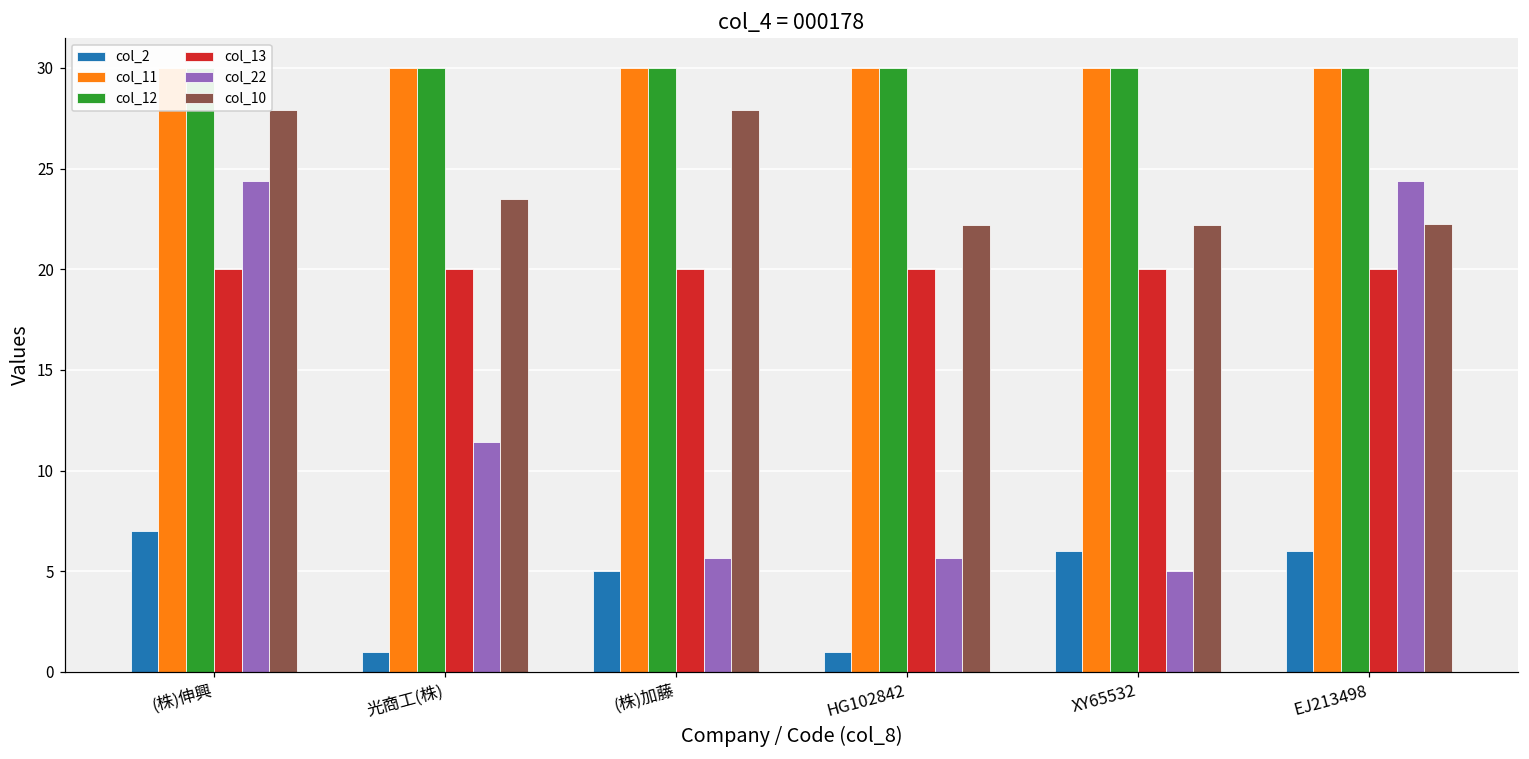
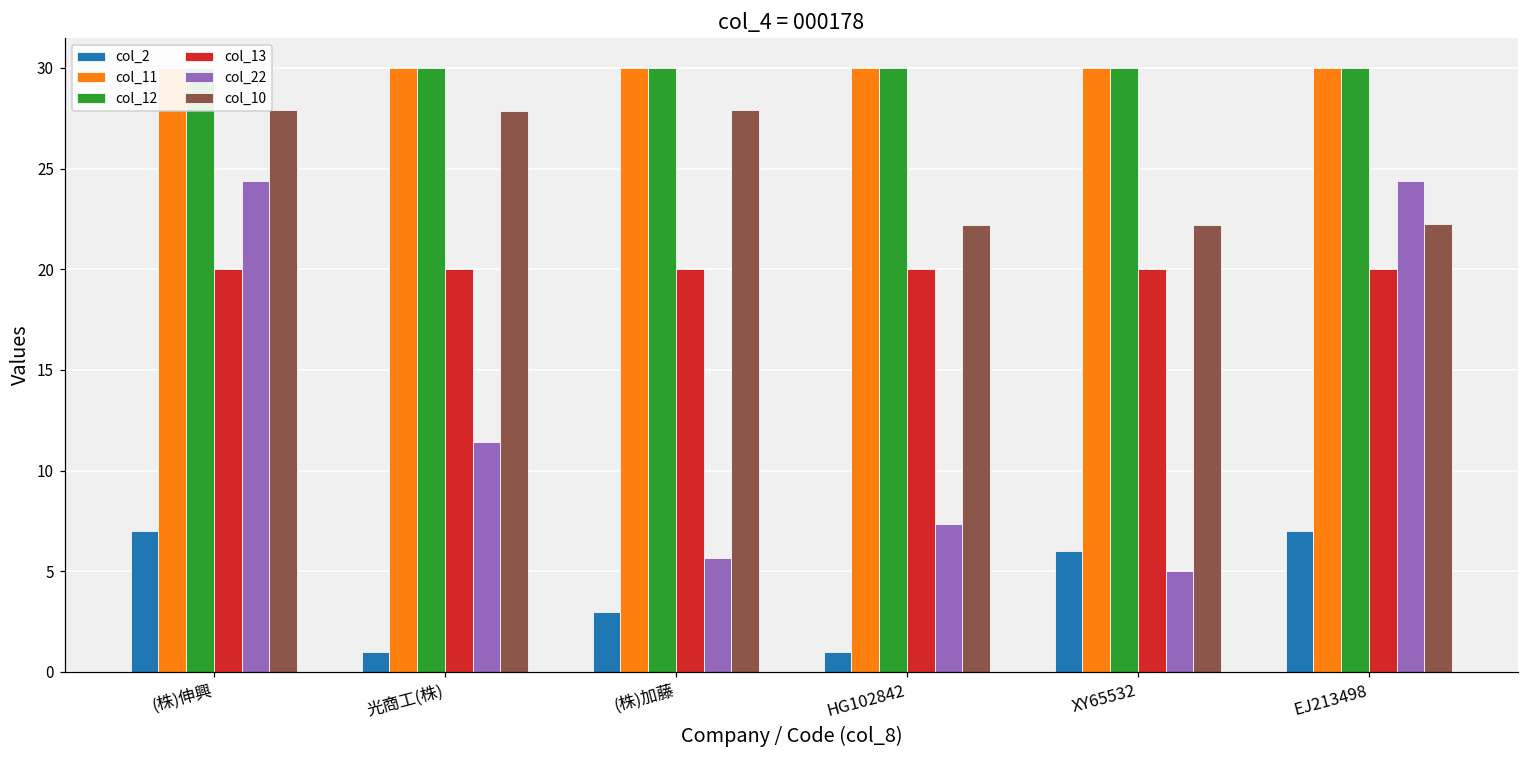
  {
    "col_2": {
      "(株)伸興": 7,
      "光商工(株)": 1,
-     "(株)加藤": 5,
+     "(株)加藤": 3,
      "HG102842": 1,
      "XY65532": 6,
-     "EJ213498": 6
+     "EJ213498": 7
    },
    "col_11": {
      "光商工(株)": 30.0,
      "(株)加藤": 30.0,
      "HG102842": 30.0,
      "XY65532": 30.0,
      "EJ213498": 30.0
    },
    "col_12": {
      "光商工(株)": 30.0,
      "(株)加藤": 30.0,
      "HG102842": 30.0,
      "XY65532": 30.0,
      "EJ213498": 30.0
    },
    "col_13": {
      "(株)伸興": 20.0,
      "光商工(株)": 20.0,
      "(株)加藤": 20.0,
      "HG102842": 20.0,
      "XY65532": 20.0,
      "EJ213498": 20.0
    },
    "col_22": {
      "(株)伸興": 24.4,
      "光商工(株)": 11.4,
      "(株)加藤": 5.7,
-     "HG102842": 5.7,
+     "HG102842": 7.4,
      "XY65532": 5.0,
      "EJ213498": 24.4
    },
    "col_10": {
      "(株)伸興": 27.9,
-     "光商工(株)": 23.5,
+     "光商工(株)": 27.9,
      "(株)加藤": 27.9,
      "HG102842": 22.2,
      "XY65532": 22.2,
      "EJ213498": 22.2
    }
  }
